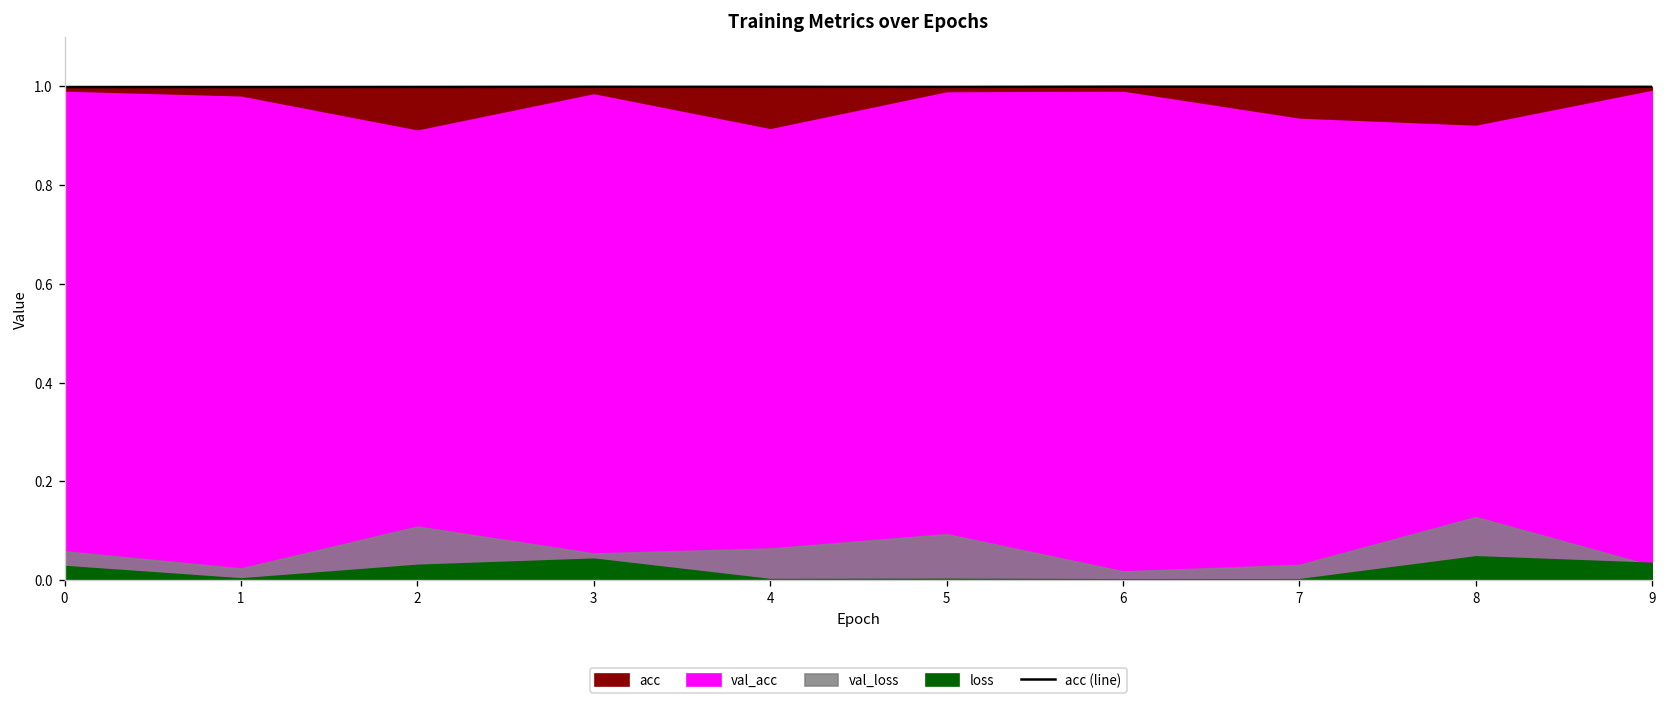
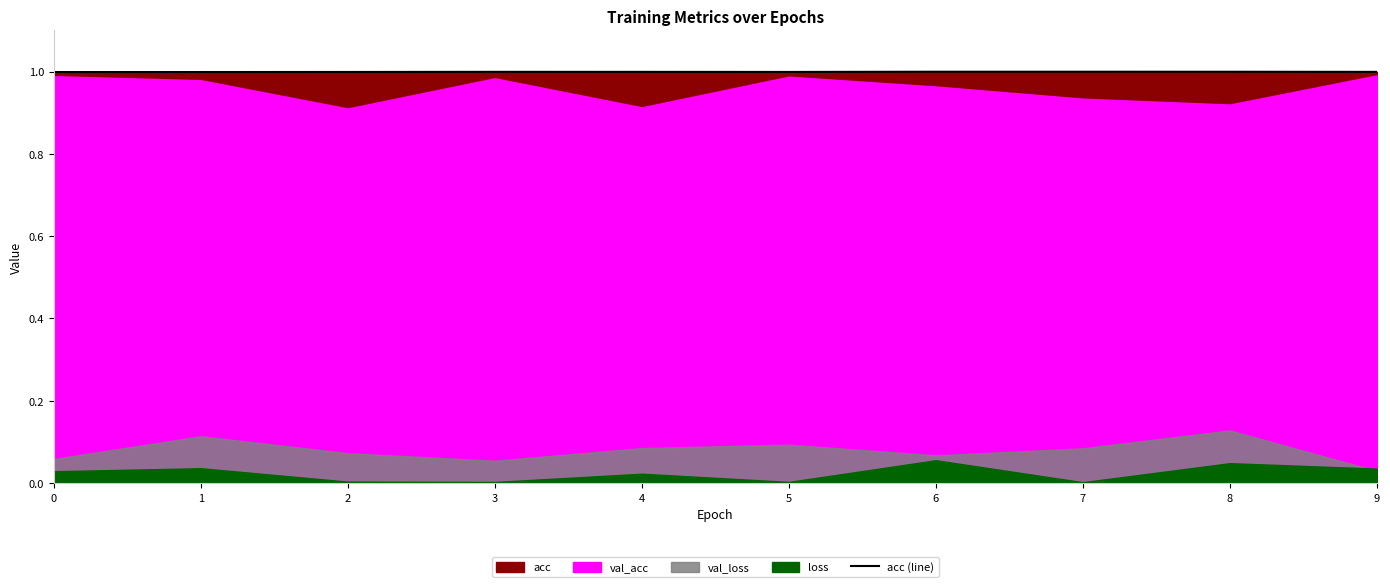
  {
    "acc": {
      "0": 1.00,
      "1": 1.00,
      "2": 1.00,
      "3": 1.00,
      "4": 1.00,
      "5": 1.00,
      "6": 1.00,
      "7": 1.00,
      "8": 1.00,
      "9": 1.00
    },
    "val_acc": {
      "0": 0.99,
      "1": 0.98,
      "2": 0.91,
      "3": 0.98,
      "4": 0.91,
      "5": 0.99,
-     "6": 0.99,
+     "6": 0.96,
      "7": 0.93,
      "8": 0.92,
      "9": 0.99
    },
    "val_loss": {
      "0": 0.06,
-     "1": 0.02,
-     "2": 0.11,
+     "1": 0.11,
+     "2": 0.07,
      "3": 0.05,
-     "4": 0.06,
+     "4": 0.08,
      "5": 0.09,
-     "6": 0.02,
-     "7": 0.03,
+     "6": 0.07,
+     "7": 0.08,
      "8": 0.13
    },
    "loss": {
      "0": 0.03,
-     "1": 0.00,
-     "2": 0.03,
-     "3": 0.04,
-     "4": 0.00,
-     "6": 0.00,
+     "1": 0.04,
+     "2": 0.00,
+     "3": 0.00,
+     "4": 0.02,
+     "6": 0.06,
      "8": 0.05
    }
  }
